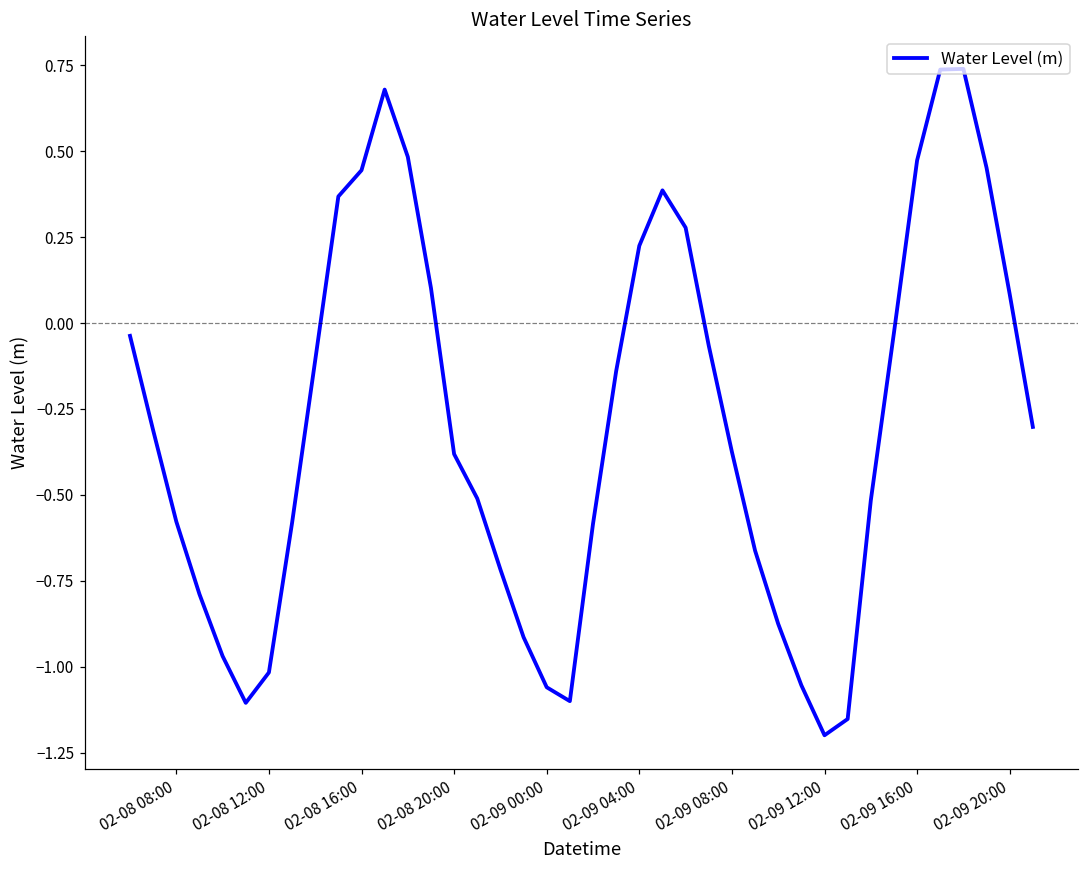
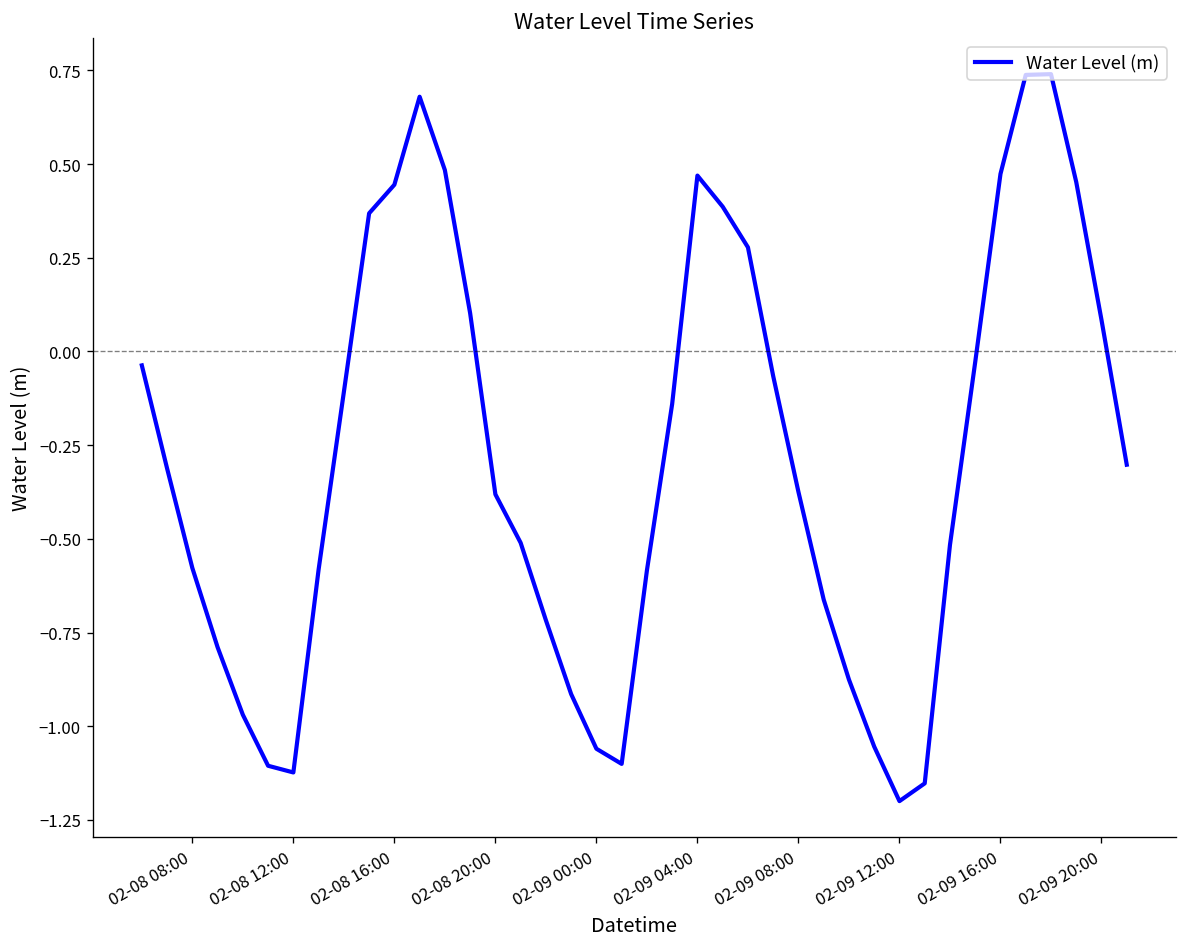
  {
    "02-08 08:00": -0.58,
-   "02-08 12:00": -1.02,
+   "02-08 12:00": -1.12,
    "02-08 16:00": 0.45,
    "02-08 20:00": -0.38,
    "02-09 00:00": -1.06,
-   "02-09 04:00": 0.23,
+   "02-09 04:00": 0.47,
    "02-09 08:00": -0.37,
    "02-09 12:00": -1.20,
    "02-09 16:00": 0.47,
    "02-09 20:00": 0.08
  }
